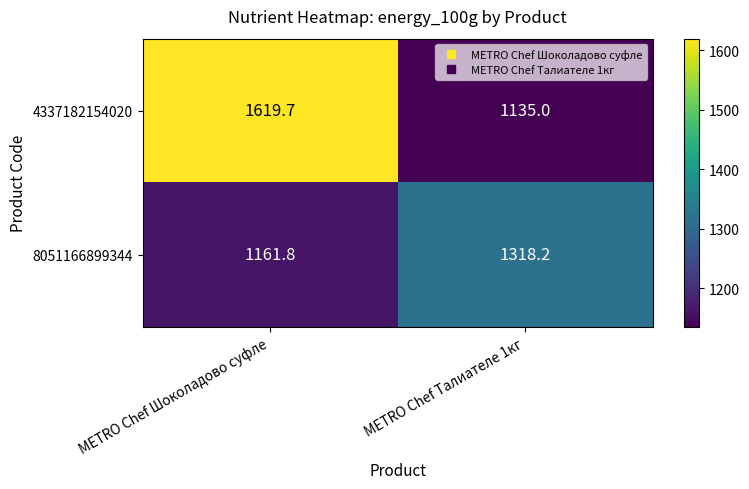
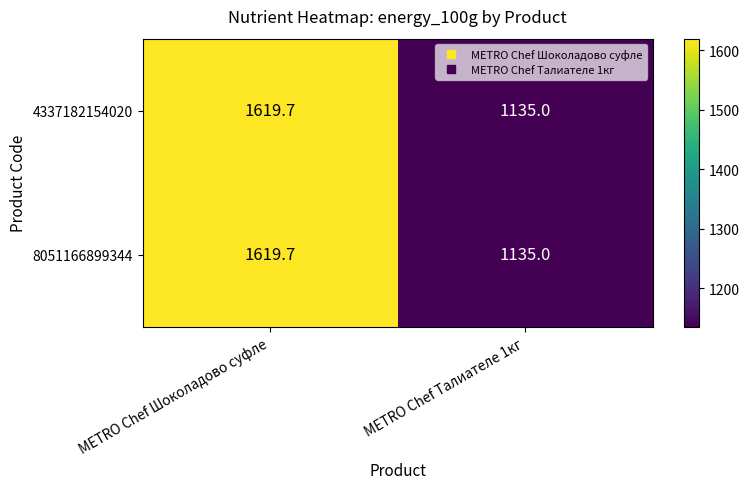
  {
    "4337182154020": {
      "METRO Chef Шоколадово суфле": 1619.7,
      "METRO Chef Талиателе 1кг": 1135.0
    },
    "8051166899344": {
-     "METRO Chef Шоколадово суфле": 1161.8,
-     "METRO Chef Талиателе 1кг": 1318.2
+     "METRO Chef Шоколадово суфле": 1619.7,
+     "METRO Chef Талиателе 1кг": 1135.0
    }
  }
